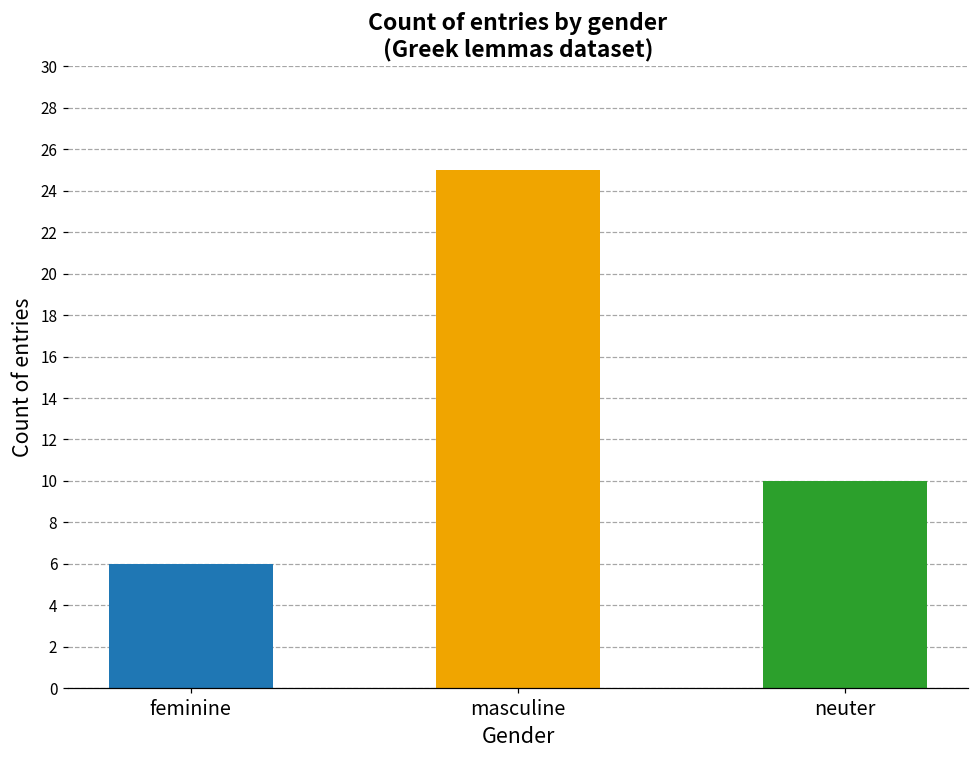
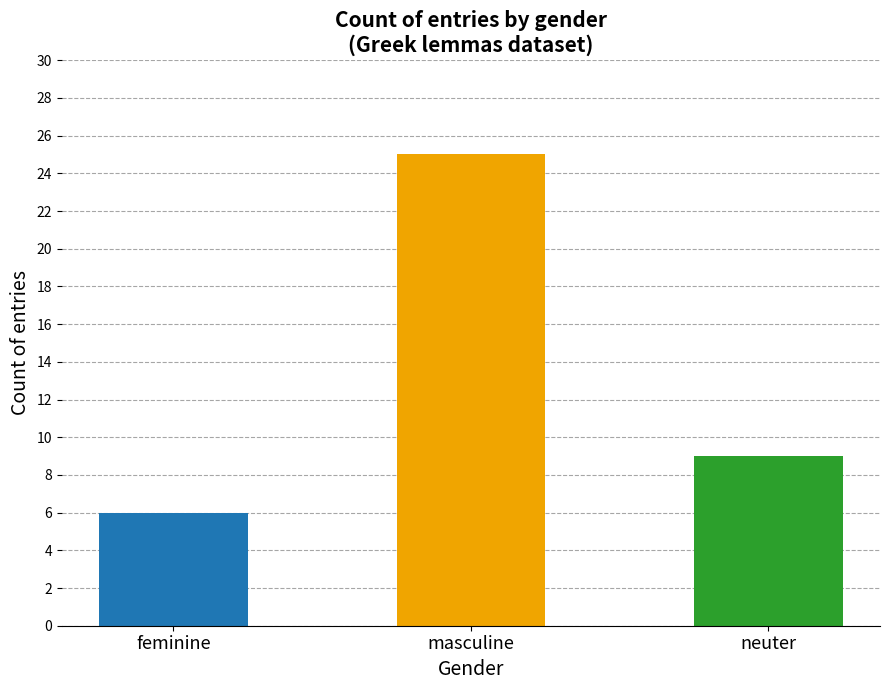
  {
    "feminine": 6,
    "masculine": 25,
-   "neuter": 10
+   "neuter": 9
  }
